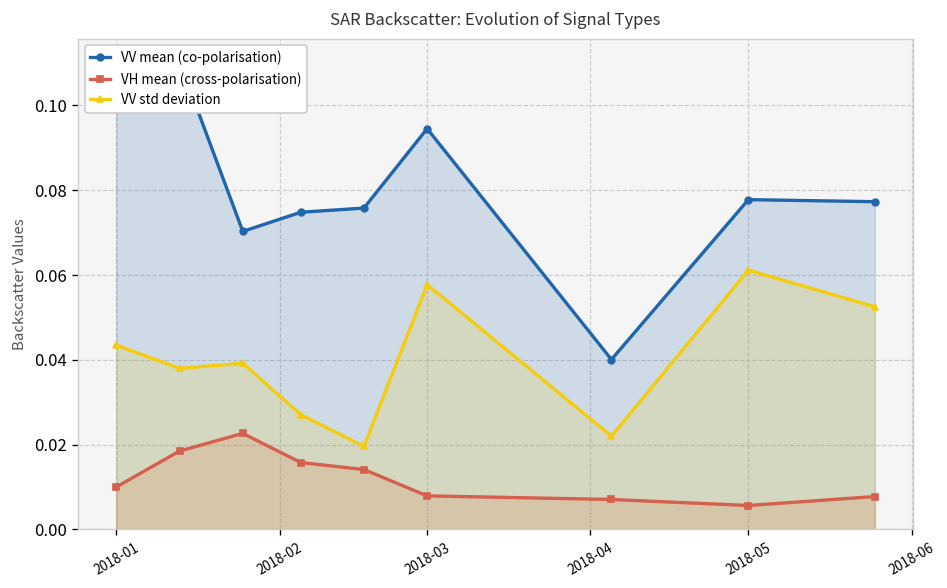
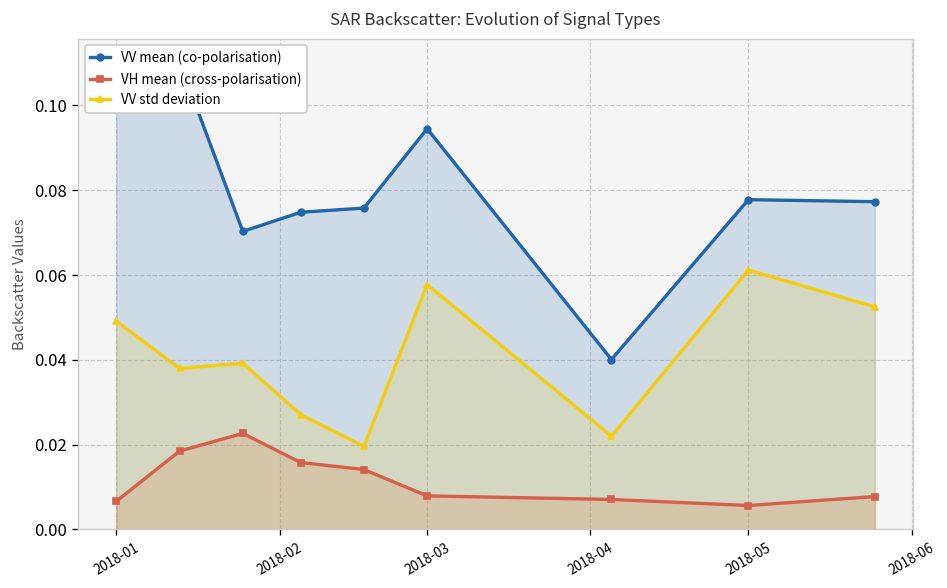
  {
    "VV mean (co-polarisation)": {
      "2018-03": 0.095,
      "2018-05": 0.078
    },
    "VH mean (cross-polarisation)": {
-     "2018-01": 0.010,
+     "2018-01": 0.007,
      "2018-03": 0.008,
      "2018-05": 0.006
    },
    "VV std deviation": {
-     "2018-01": 0.043,
+     "2018-01": 0.049,
      "2018-03": 0.058,
      "2018-05": 0.061
    }
  }
